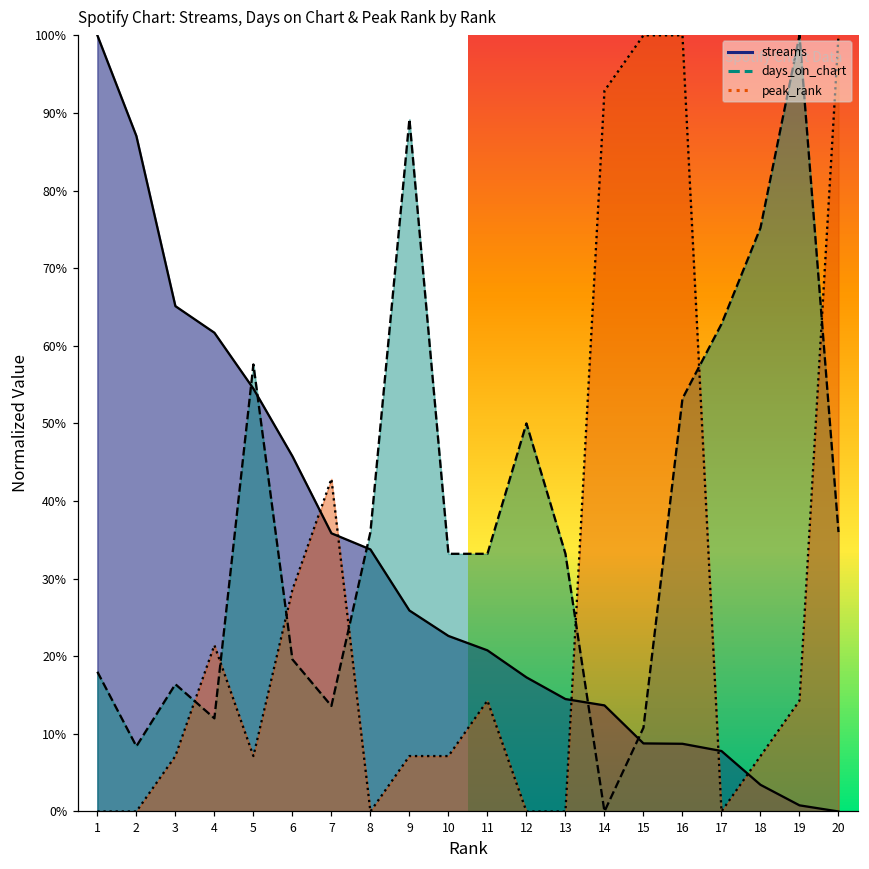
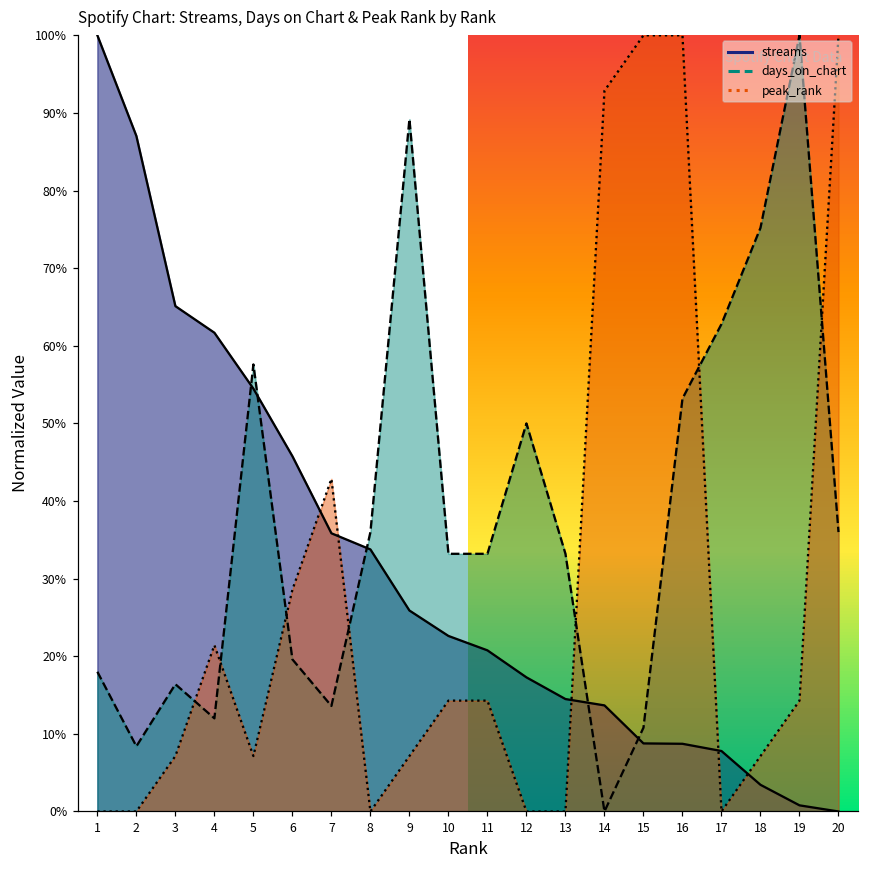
  {
    "streams": {
      "1": "100%",
      "2": "87%",
      "3": "65%",
      "4": "62%",
      "5": "54%",
      "6": "46%",
      "7": "36%",
      "8": "34%",
      "9": "26%",
      "10": "23%",
      "11": "21%",
      "12": "17%",
      "13": "14%",
      "14": "14%",
      "15": "9%",
      "16": "9%",
      "17": "8%",
      "18": "3%",
      "19": "1%",
      "20": "0%"
    },
    "days_on_chart": {
      "1": "18%",
      "2": "8%",
      "3": "16%",
      "4": "12%",
      "5": "58%",
      "6": "20%",
      "7": "14%",
      "8": "36%",
      "9": "89%",
      "10": "33%",
      "11": "33%",
      "12": "50%",
      "13": "33%",
      "14": "0%",
      "15": "11%",
      "16": "53%",
      "17": "63%",
      "18": "75%",
      "19": "100%",
      "20": "36%"
    },
    "peak_rank": {
      "1": "0%",
      "2": "0%",
      "3": "7%",
      "4": "21%",
      "5": "7%",
      "6": "29%",
      "7": "43%",
      "8": "0%",
      "9": "7%",
-     "10": "7%",
+     "10": "14%",
      "11": "14%",
      "12": "0%",
      "13": "0%",
      "14": "93%",
      "15": "100%",
      "16": "100%",
      "17": "0%",
      "18": "7%",
      "19": "14%",
      "20": "100%"
    }
  }
